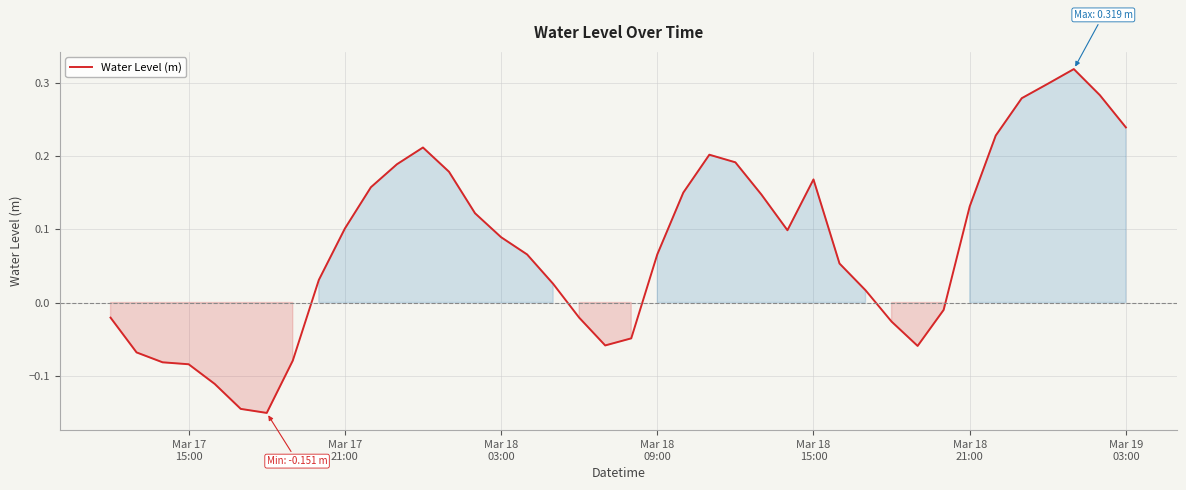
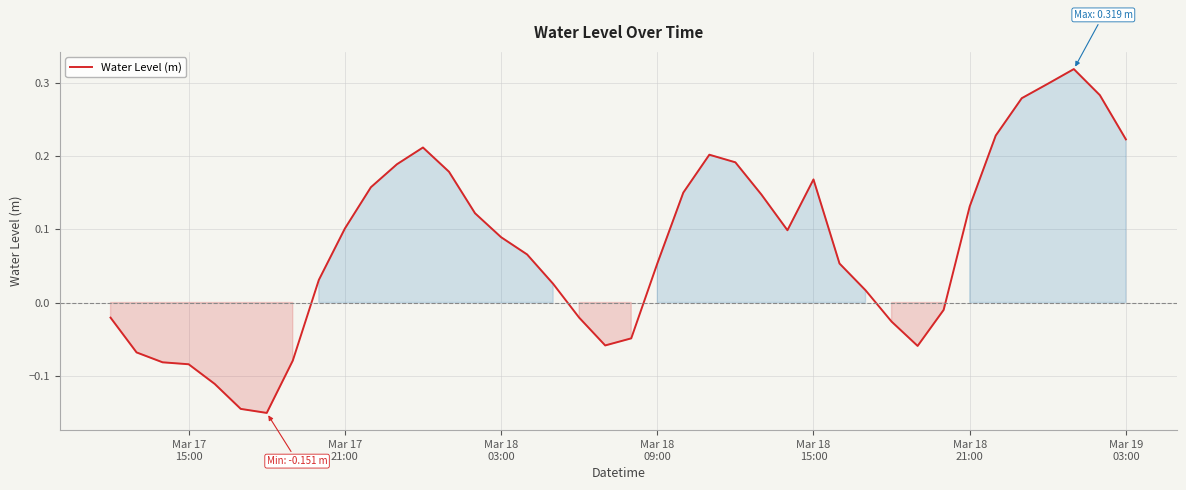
  {
    "Mar 17 15:00": -0.08,
    "Mar 17 21:00": 0.10,
    "Mar 18 03:00": 0.09,
-   "Mar 18 09:00": 0.07,
+   "Mar 18 09:00": 0.05,
    "Mar 18 15:00": 0.17,
    "Mar 18 21:00": 0.13,
-   "Mar 19 03:00": 0.24
+   "Mar 19 03:00": 0.22
  }
